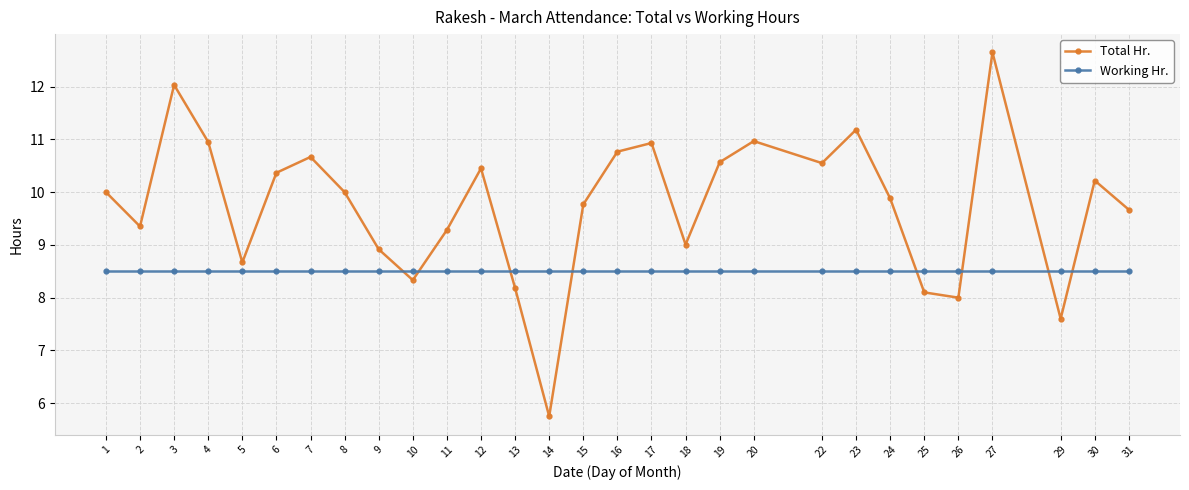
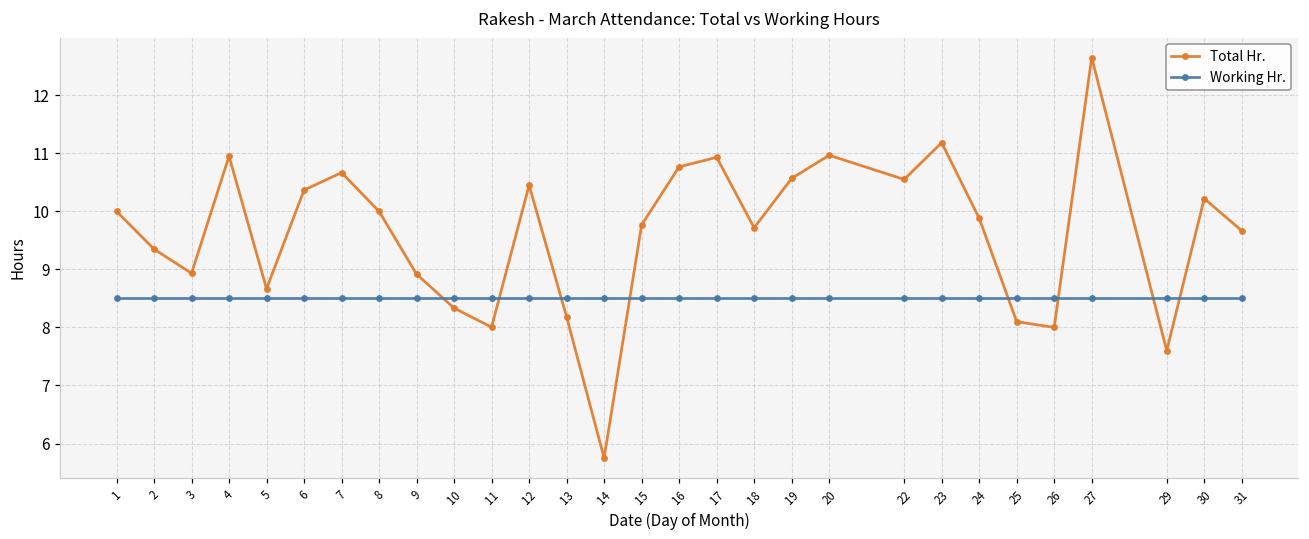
  {
    "Total Hr.": {
      "1": 10.0,
      "2": 9.4,
-     "3": 12.0,
+     "3": 8.9,
      "4": 11.0,
      "5": 8.7,
      "6": 10.4,
      "7": 10.7,
      "8": 10.0,
      "9": 8.9,
      "10": 8.3,
-     "11": 9.3,
+     "11": 8.0,
      "12": 10.5,
      "13": 8.2,
      "14": 5.8,
      "15": 9.8,
      "16": 10.8,
      "17": 10.9,
-     "18": 9.0,
+     "18": 9.7,
      "19": 10.6,
      "20": 11.0,
      "22": 10.6,
      "23": 11.2,
      "24": 9.9,
      "25": 8.1,
      "26": 8.0,
      "27": 12.7,
      "29": 7.6,
      "30": 10.2,
      "31": 9.7
    },
    "Working Hr.": {
      "1": 8.5,
      "2": 8.5,
      "3": 8.5,
      "4": 8.5,
      "5": 8.5,
      "6": 8.5,
      "7": 8.5,
      "8": 8.5,
      "9": 8.5,
      "10": 8.5,
      "11": 8.5,
      "12": 8.5,
      "13": 8.5,
      "14": 8.5,
      "15": 8.5,
      "16": 8.5,
      "17": 8.5,
      "18": 8.5,
      "19": 8.5,
      "20": 8.5,
      "22": 8.5,
      "23": 8.5,
      "24": 8.5,
      "25": 8.5,
      "26": 8.5,
      "27": 8.5,
      "29": 8.5,
      "30": 8.5,
      "31": 8.5
    }
  }
